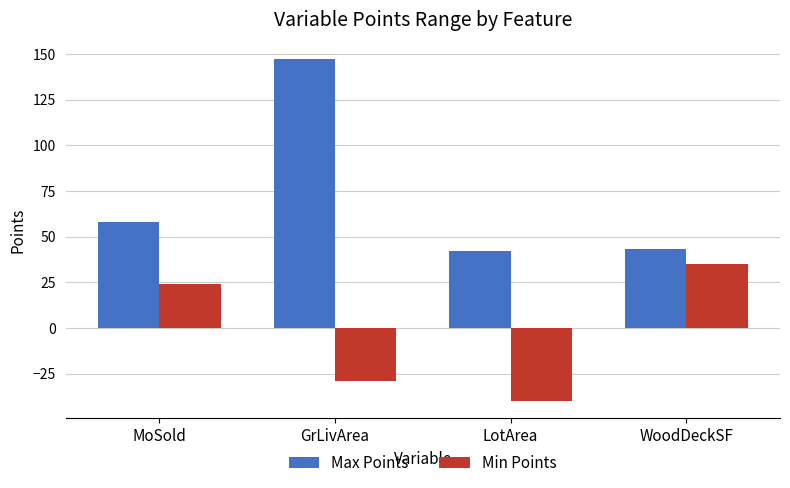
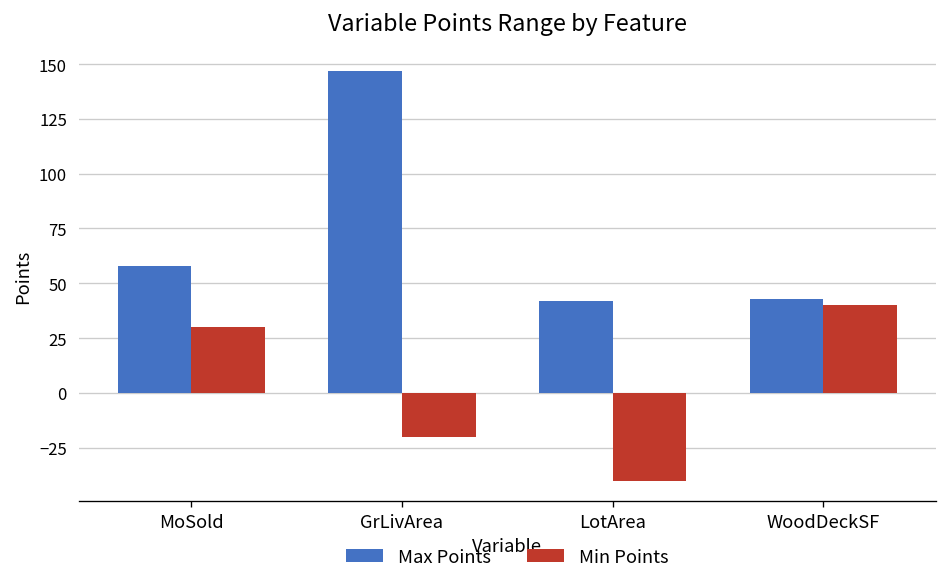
  {
    "Max Points": {
      "MoSold": 58,
      "GrLivArea": 147,
      "LotArea": 42,
      "WoodDeckSF": 43
    },
    "Min Points": {
-     "MoSold": 24,
-     "GrLivArea": -29,
+     "MoSold": 30,
+     "GrLivArea": -20,
      "LotArea": -40,
-     "WoodDeckSF": 35
+     "WoodDeckSF": 40
    }
  }
